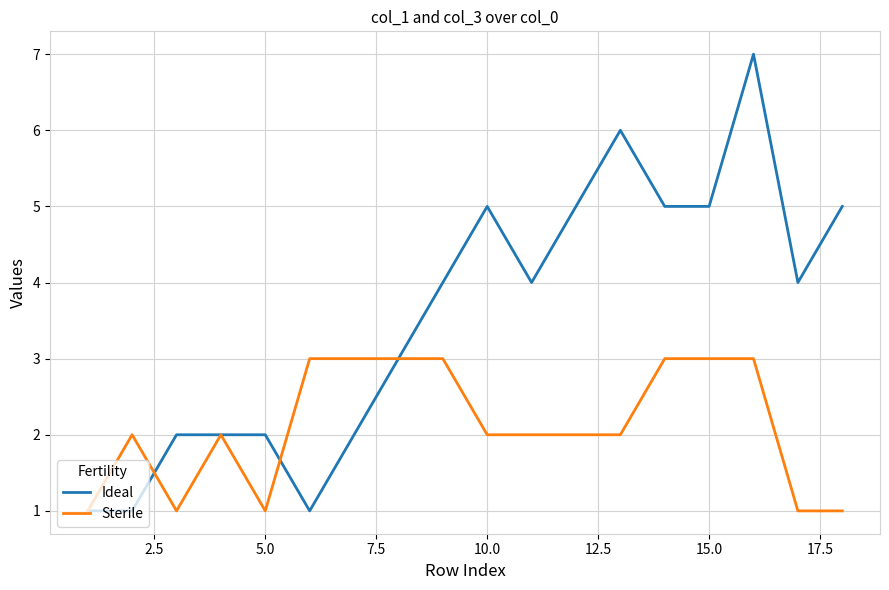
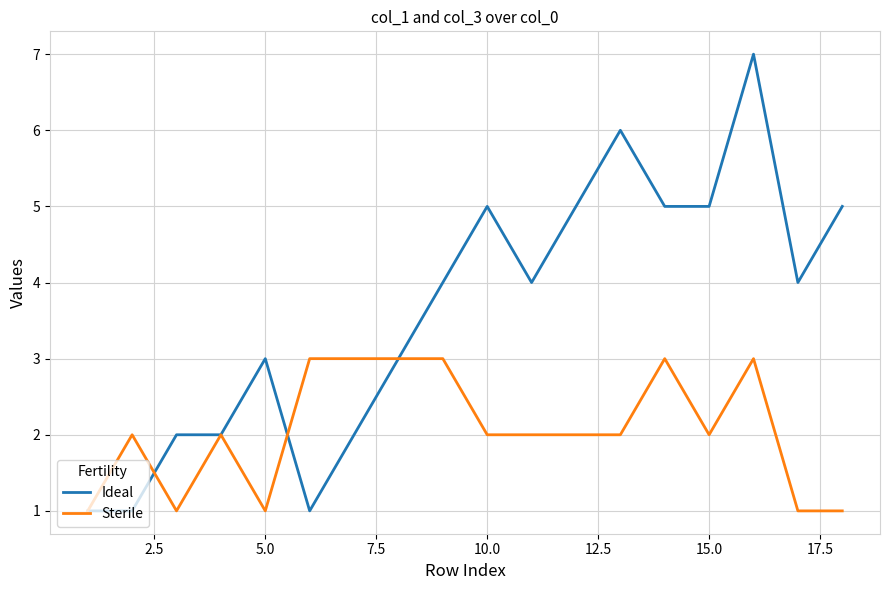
  {
    "Ideal": {
-     "5.0": 2,
+     "5.0": 3,
      "10.0": 5,
      "15.0": 5
    },
    "Sterile": {
      "5.0": 1,
      "10.0": 2,
-     "15.0": 3
+     "15.0": 2
    }
  }
